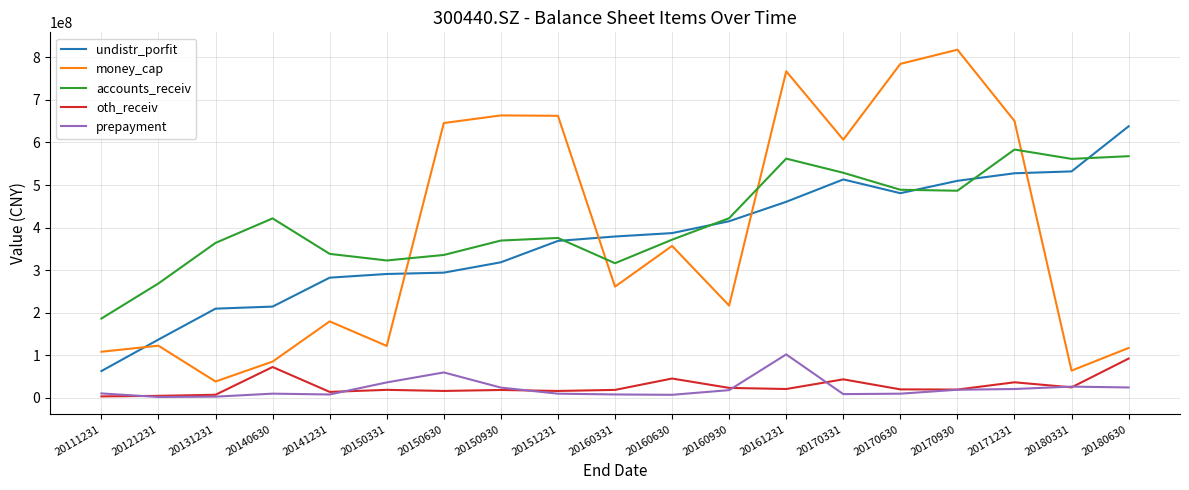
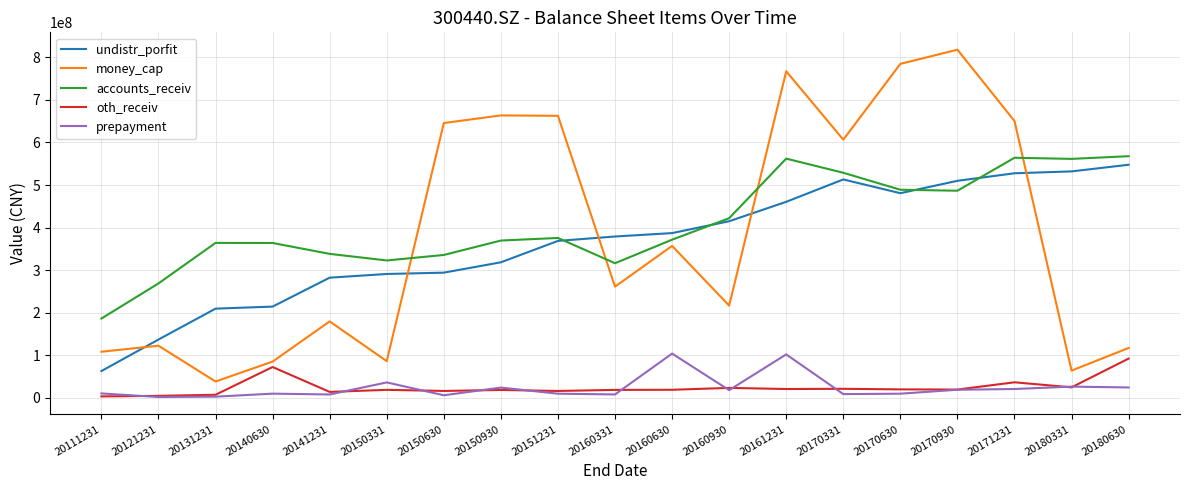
  {
    "undistr_porfit": {
      "20111231": 60000000,
      "20121231": 140000000,
      "20131231": 210000000,
      "20140630": 210000000,
      "20141231": 280000000,
      "20150331": 290000000,
      "20150630": 290000000,
      "20150930": 320000000,
      "20151231": 370000000,
      "20160331": 380000000,
      "20160630": 390000000,
      "20160930": 410000000,
      "20161231": 460000000,
      "20170331": 510000000,
      "20170630": 480000000,
      "20170930": 510000000,
      "20171231": 530000000,
      "20180331": 530000000,
-     "20180630": 640000000
+     "20180630": 550000000
    },
    "money_cap": {
      "20111231": 110000000,
      "20121231": 120000000,
      "20131231": 40000000,
      "20140630": 90000000,
      "20141231": 180000000,
-     "20150331": 120000000,
+     "20150331": 90000000,
      "20150630": 650000000,
      "20150930": 660000000,
      "20151231": 660000000,
      "20160331": 260000000,
      "20160630": 360000000,
      "20160930": 220000000,
      "20161231": 770000000,
      "20170331": 610000000,
      "20170630": 780000000,
      "20170930": 820000000,
      "20171231": 650000000,
      "20180331": 60000000,
      "20180630": 120000000
    },
    "accounts_receiv": {
      "20111231": 190000000,
      "20121231": 270000000,
      "20131231": 360000000,
-     "20140630": 420000000,
+     "20140630": 360000000,
      "20141231": 340000000,
      "20150331": 320000000,
      "20150630": 340000000,
      "20150930": 370000000,
      "20151231": 380000000,
      "20160331": 320000000,
      "20160630": 370000000,
      "20160930": 420000000,
      "20161231": 560000000,
      "20170331": 530000000,
      "20170630": 490000000,
      "20170930": 490000000,
-     "20171231": 580000000,
+     "20171231": 560000000,
      "20180331": 560000000,
      "20180630": 570000000
    },
    "oth_receiv": {
      "20111231": 0,
      "20140630": 70000000,
      "20141231": 10000000,
      "20150331": 20000000,
      "20150630": 20000000,
      "20151231": 20000000,
      "20160331": 20000000,
-     "20160630": 50000000,
+     "20160630": 20000000,
      "20161231": 20000000,
-     "20170331": 40000000,
+     "20170331": 20000000,
      "20170630": 20000000,
      "20171231": 40000000,
      "20180630": 90000000
    },
    "prepayment": {
      "20111231": 10000000,
      "20140630": 10000000,
      "20141231": 10000000,
      "20150331": 40000000,
-     "20150630": 60000000,
+     "20150630": 10000000,
      "20151231": 10000000,
      "20160331": 10000000,
-     "20160630": 10000000,
+     "20160630": 100000000,
      "20161231": 100000000,
      "20170331": 10000000,
      "20170630": 10000000,
      "20171231": 20000000,
      "20180630": 20000000
    }
  }
